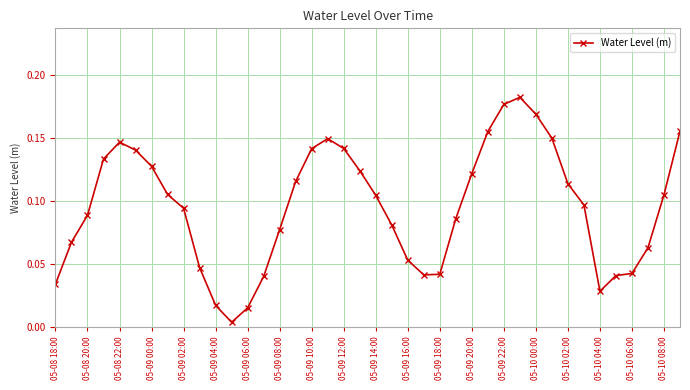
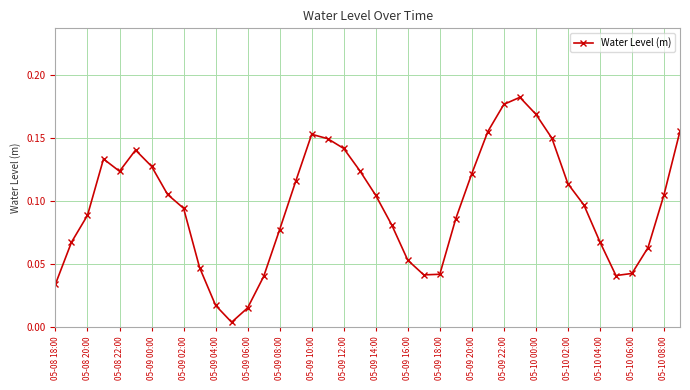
  {
    "05-08 18:00": 0.034,
    "05-08 20:00": 0.089,
-   "05-08 22:00": 0.147,
+   "05-08 22:00": 0.124,
    "05-09 00:00": 0.128,
    "05-09 02:00": 0.094,
    "05-09 04:00": 0.017,
    "05-09 06:00": 0.015,
    "05-09 08:00": 0.078,
-   "05-09 10:00": 0.142,
+   "05-09 10:00": 0.153,
    "05-09 12:00": 0.142,
    "05-09 14:00": 0.105,
    "05-09 16:00": 0.053,
    "05-09 18:00": 0.042,
    "05-09 20:00": 0.122,
    "05-09 22:00": 0.177,
    "05-10 00:00": 0.169,
    "05-10 02:00": 0.114,
-   "05-10 04:00": 0.029,
+   "05-10 04:00": 0.068,
    "05-10 06:00": 0.043,
    "05-10 08:00": 0.105
  }
